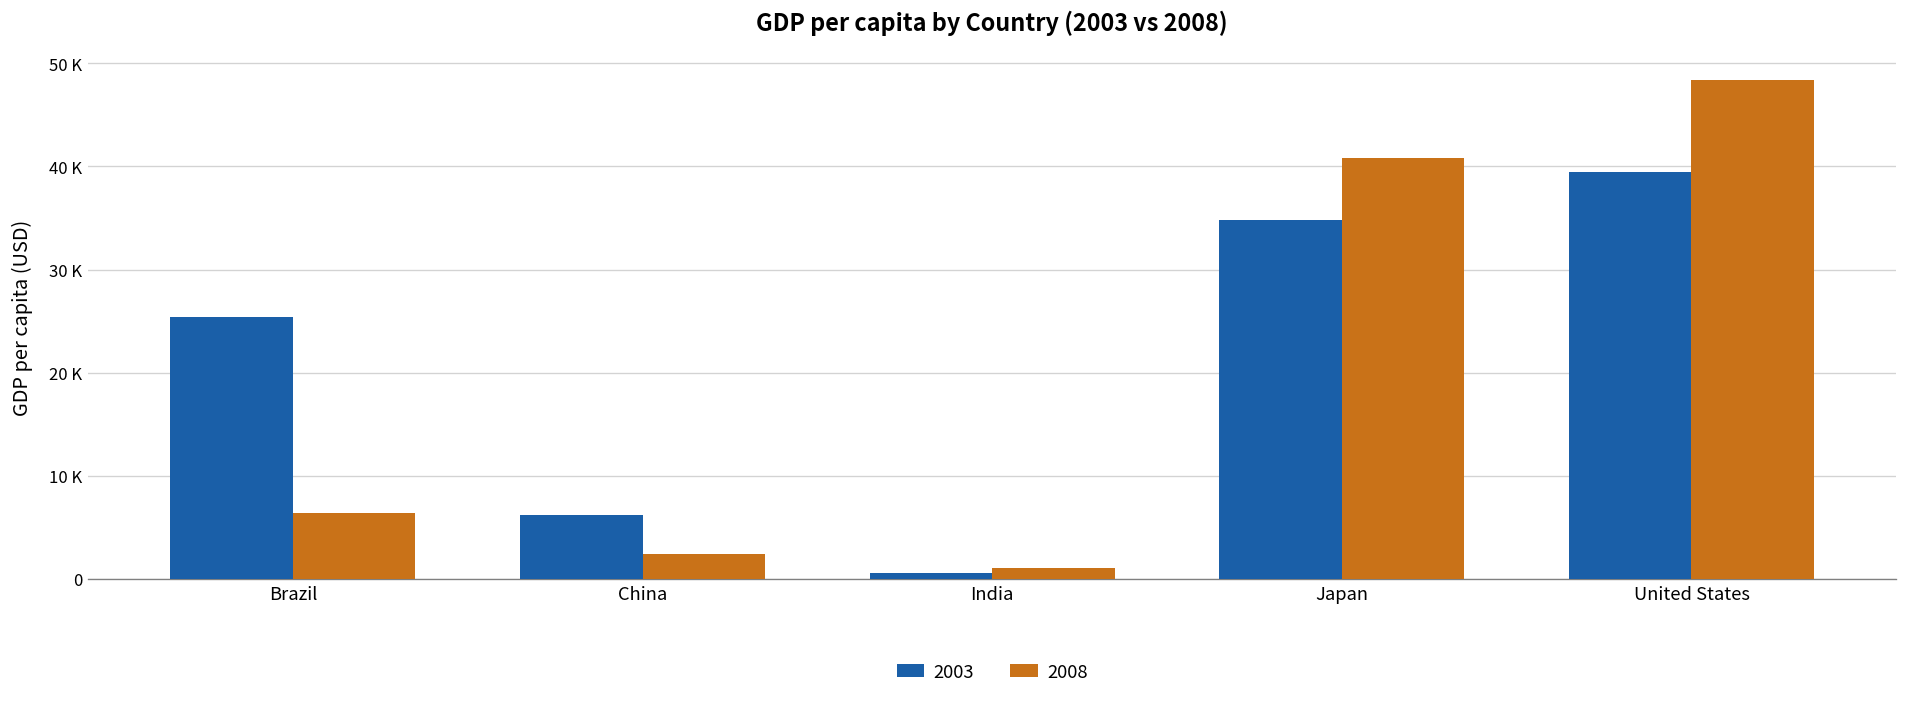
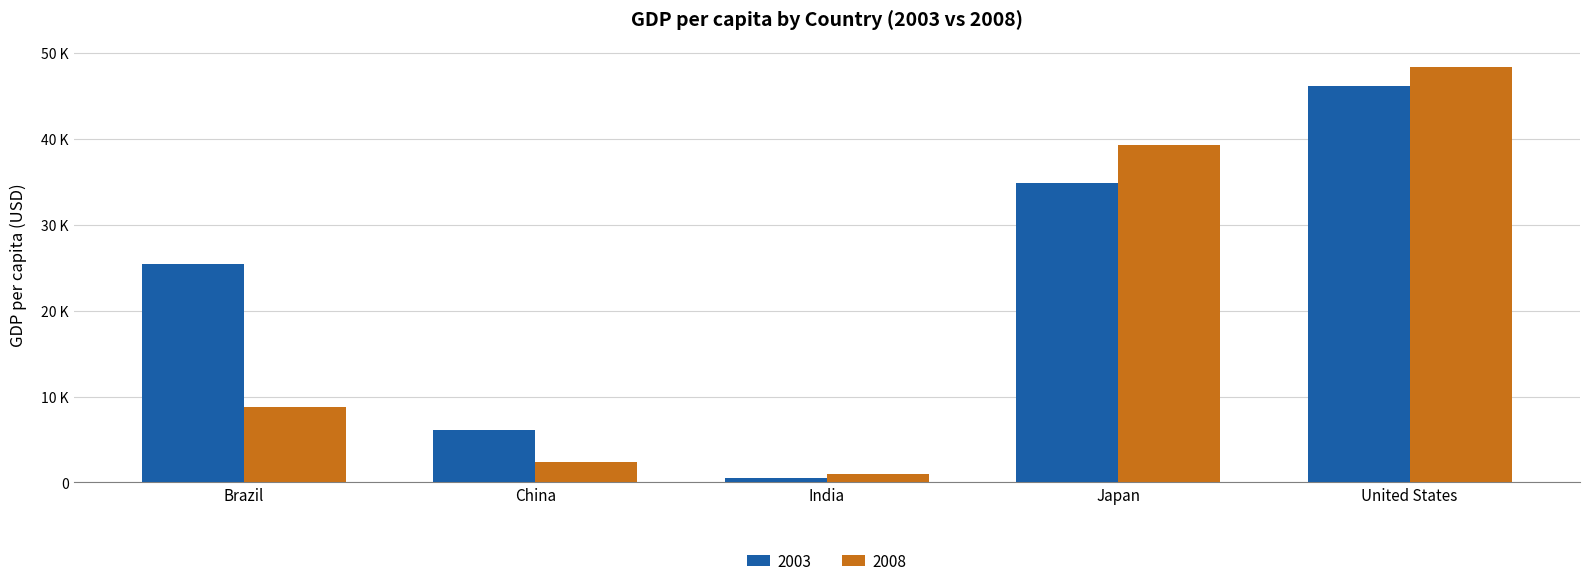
  {
    "2003": {
      "Brazil": 25000,
      "China": 6000,
      "India": 1000,
      "Japan": 35000,
-     "United States": 39000
+     "United States": 46000
    },
    "2008": {
-     "Brazil": 6000,
+     "Brazil": 9000,
      "China": 2000,
      "India": 1000,
-     "Japan": 41000,
+     "Japan": 39000,
      "United States": 48000
    }
  }
